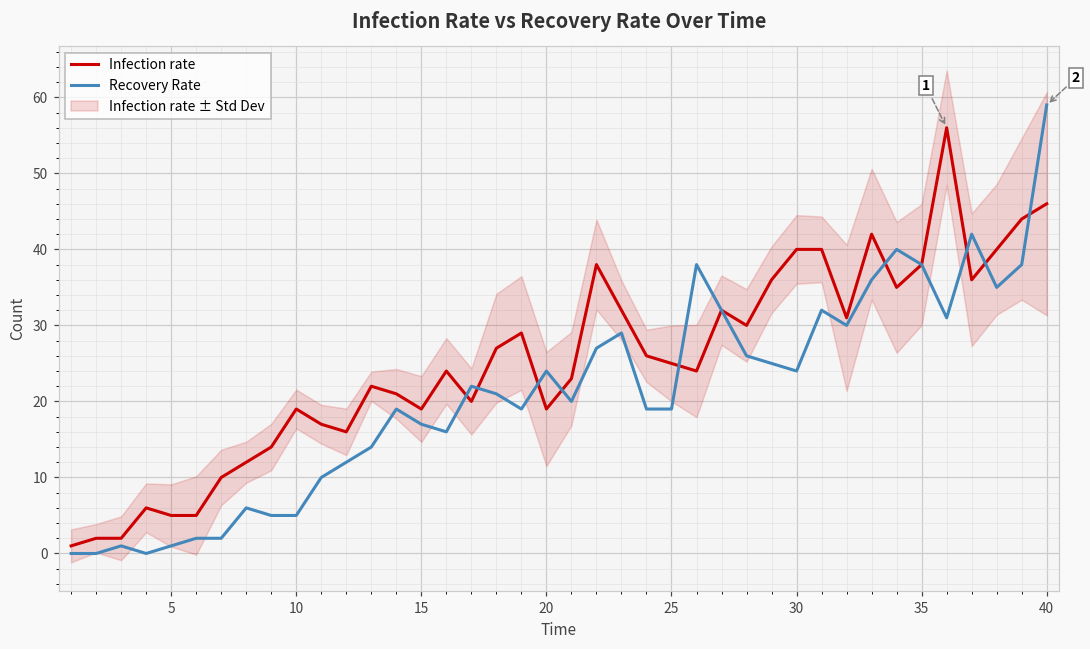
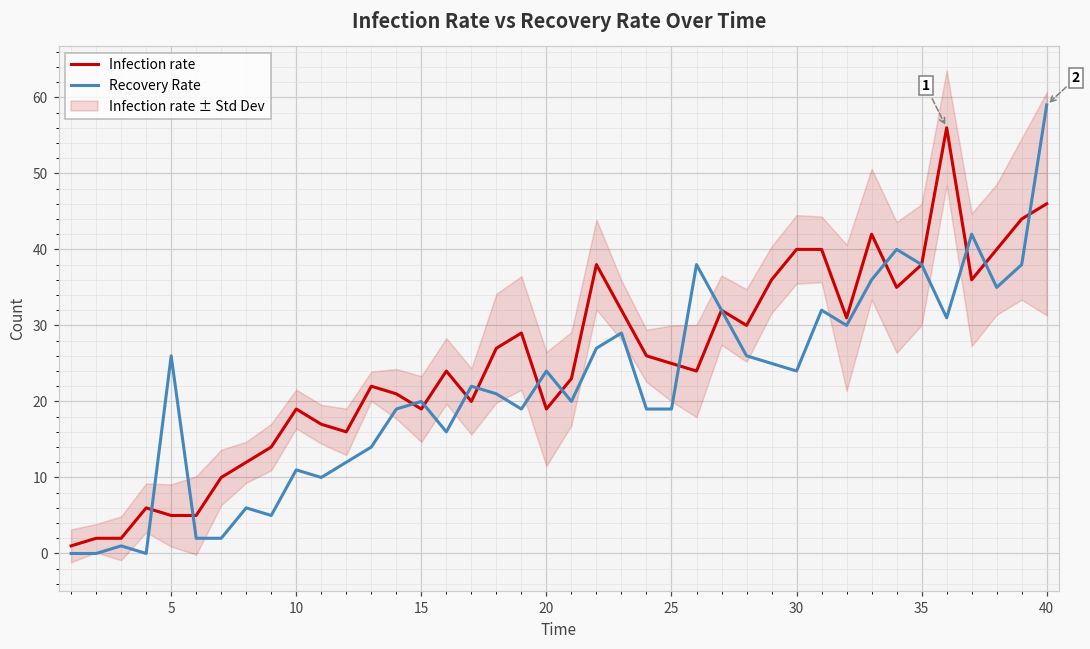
  {
    "Recovery Rate": {
-     "5": 1,
-     "10": 5,
-     "15": 17,
+     "5": 26,
+     "10": 11,
+     "15": 20,
      "20": 24,
      "25": 19,
      "30": 24,
      "40": 59
    }
  }
